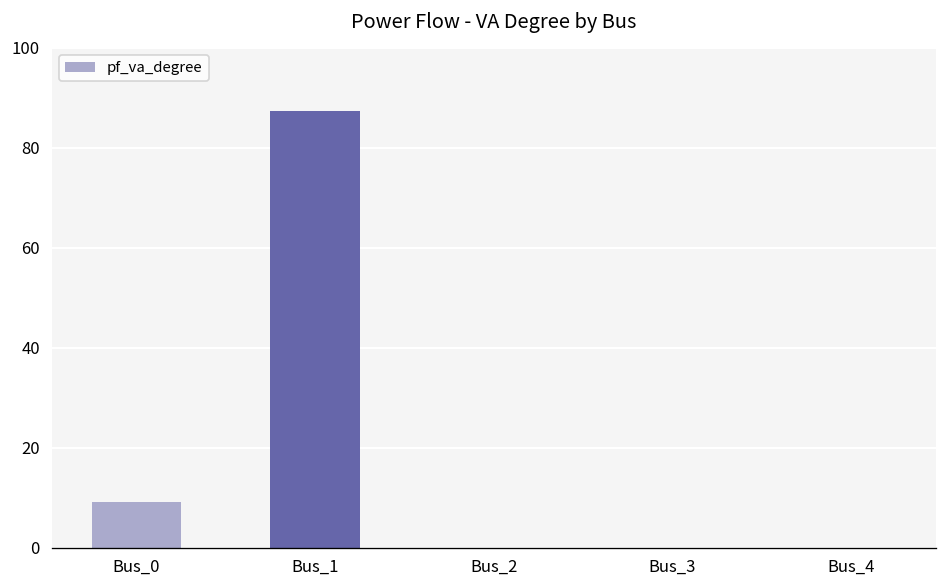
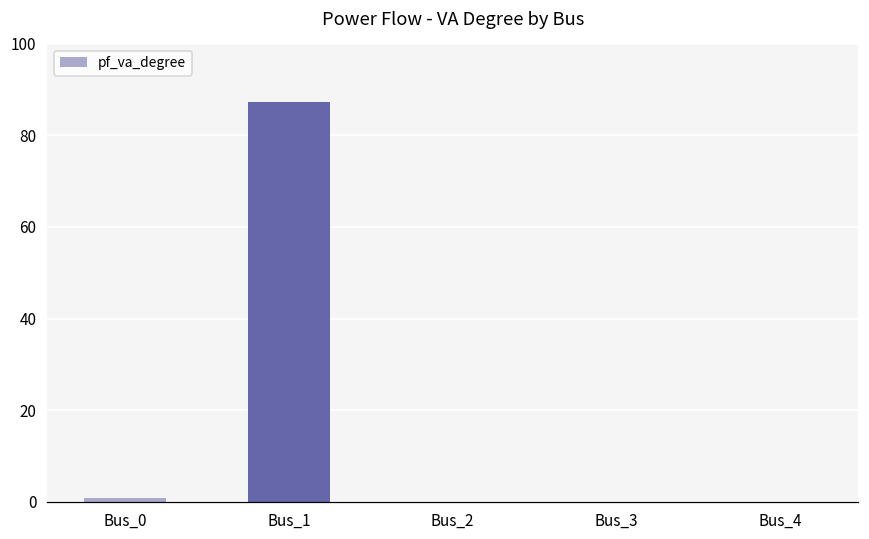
  {
-   "Bus_0": 9,
+   "Bus_0": 1,
    "Bus_1": 87,
    "Bus_2": 0,
    "Bus_3": 0,
    "Bus_4": 0
  }
